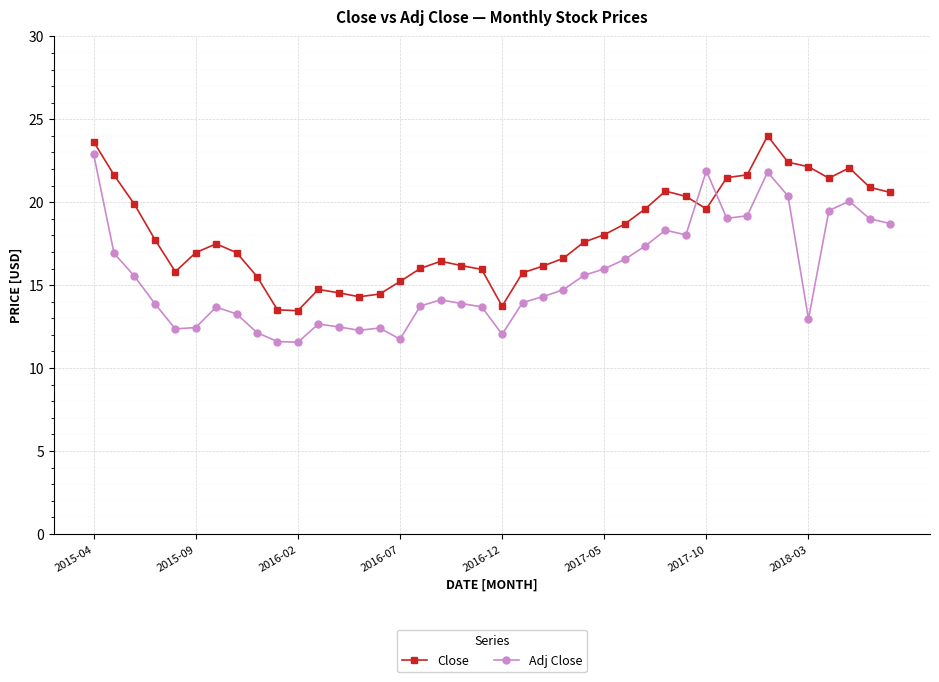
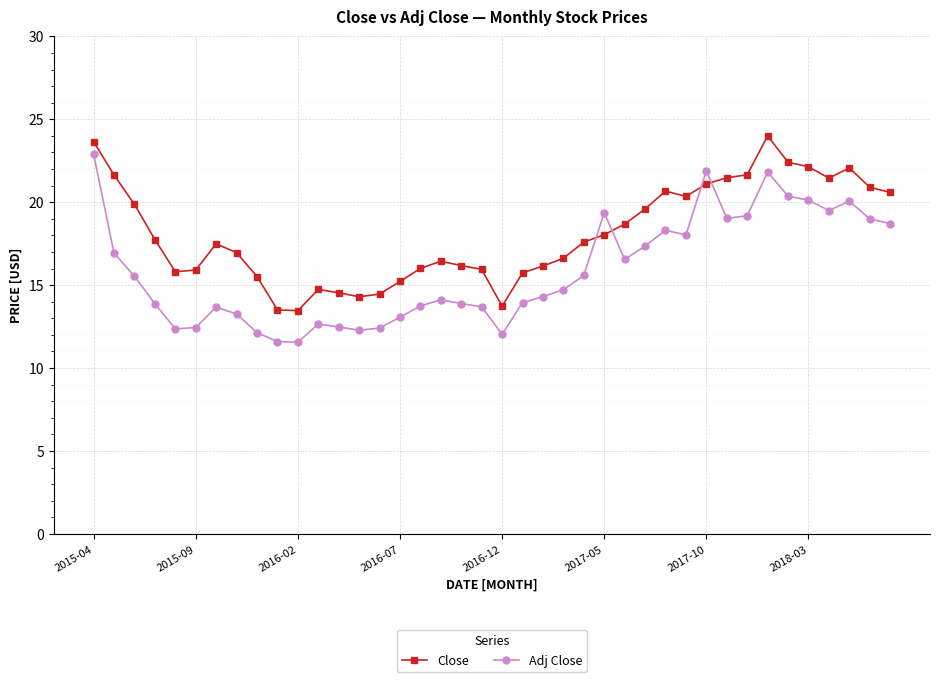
  {
    "Close": {
      "2015-04": 23.7,
-     "2015-09": 17.0,
+     "2015-09": 15.9,
      "2016-02": 13.5,
      "2016-07": 15.2,
      "2016-12": 13.7,
      "2017-05": 18.0,
-     "2017-10": 19.6,
+     "2017-10": 21.1,
      "2018-03": 22.1
    },
    "Adj Close": {
      "2015-04": 22.9,
      "2015-09": 12.4,
      "2016-02": 11.6,
-     "2016-07": 11.7,
+     "2016-07": 13.1,
      "2016-12": 12.0,
-     "2017-05": 16.0,
+     "2017-05": 19.4,
      "2017-10": 21.9,
-     "2018-03": 13.0
+     "2018-03": 20.1
    }
  }
